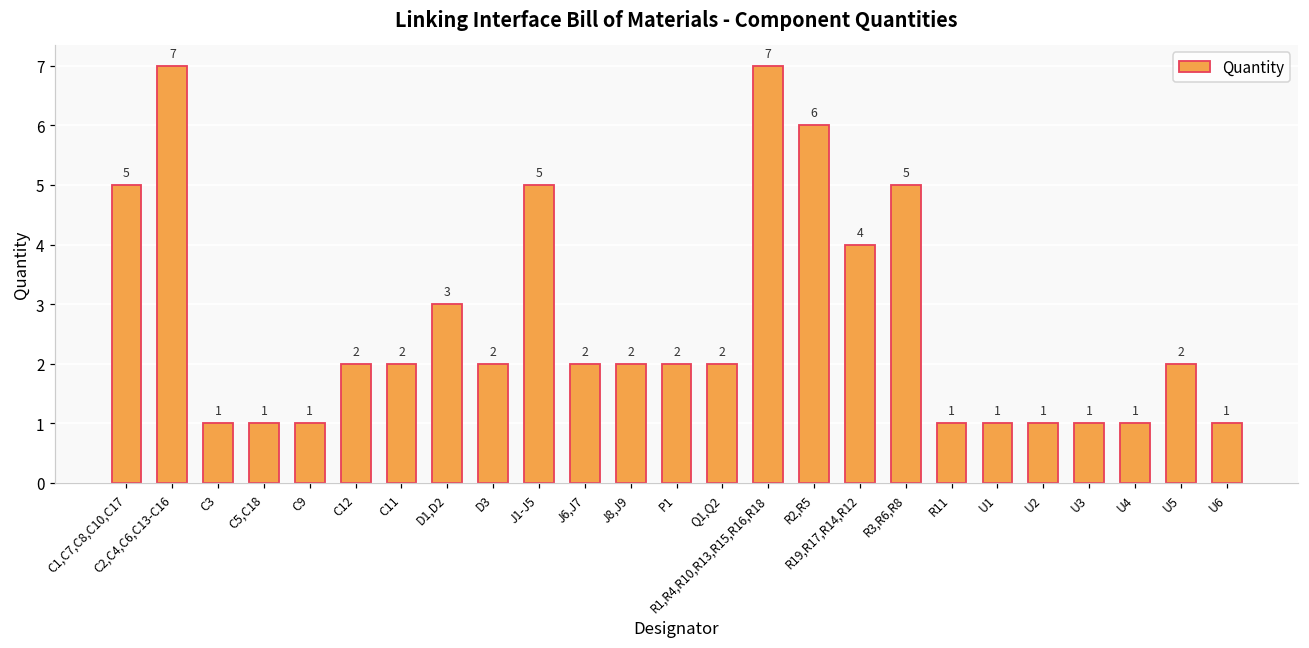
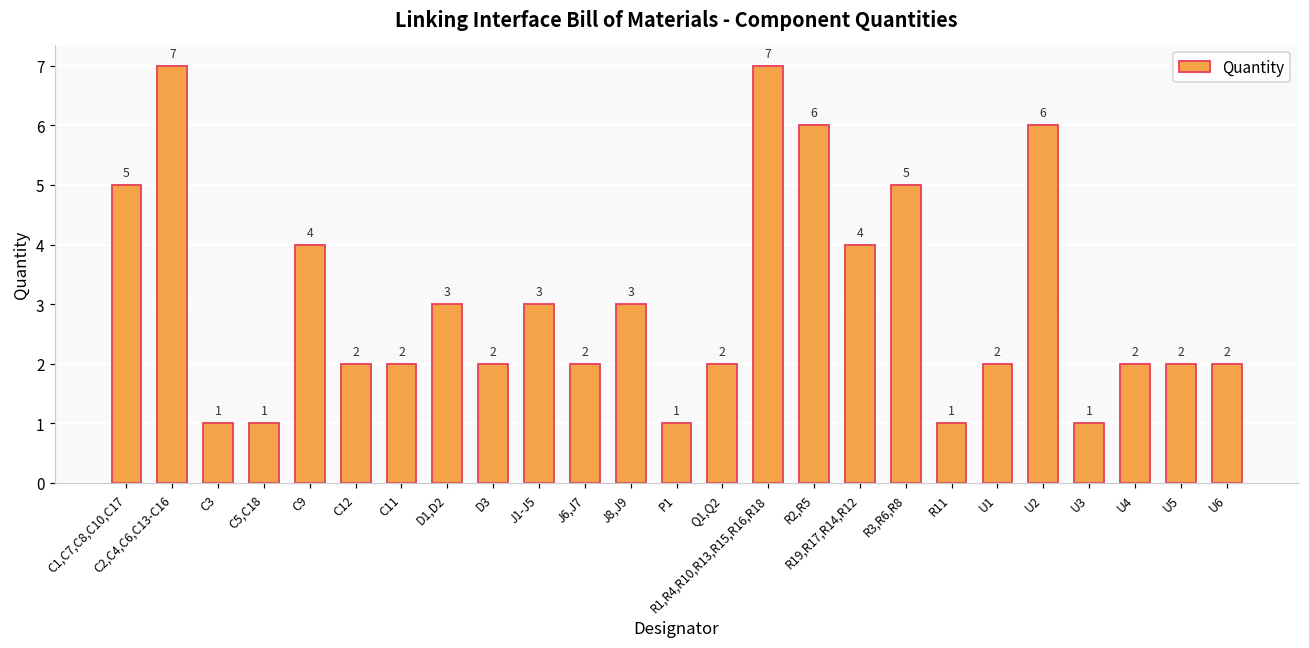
  {
    "C1,C7,C8,C10,C17": 5,
    "C2,C4,C6,C13-C16": 7,
    "C3": 1,
    "C5,C18": 1,
-   "C9": 1,
+   "C9": 4,
    "C12": 2,
    "C11": 2,
    "D1,D2": 3,
    "D3": 2,
-   "J1-J5": 5,
+   "J1-J5": 3,
    "J6,J7": 2,
-   "J8,J9": 2,
-   "P1": 2,
+   "J8,J9": 3,
+   "P1": 1,
    "Q1,Q2": 2,
    "R1,R4,R10,R13,R15,R16,R18": 7,
    "R2,R5": 6,
    "R19,R17,R14,R12": 4,
    "R3,R6,R8": 5,
    "R11": 1,
-   "U1": 1,
-   "U2": 1,
+   "U1": 2,
+   "U2": 6,
    "U3": 1,
-   "U4": 1,
+   "U4": 2,
    "U5": 2,
-   "U6": 1
+   "U6": 2
  }
